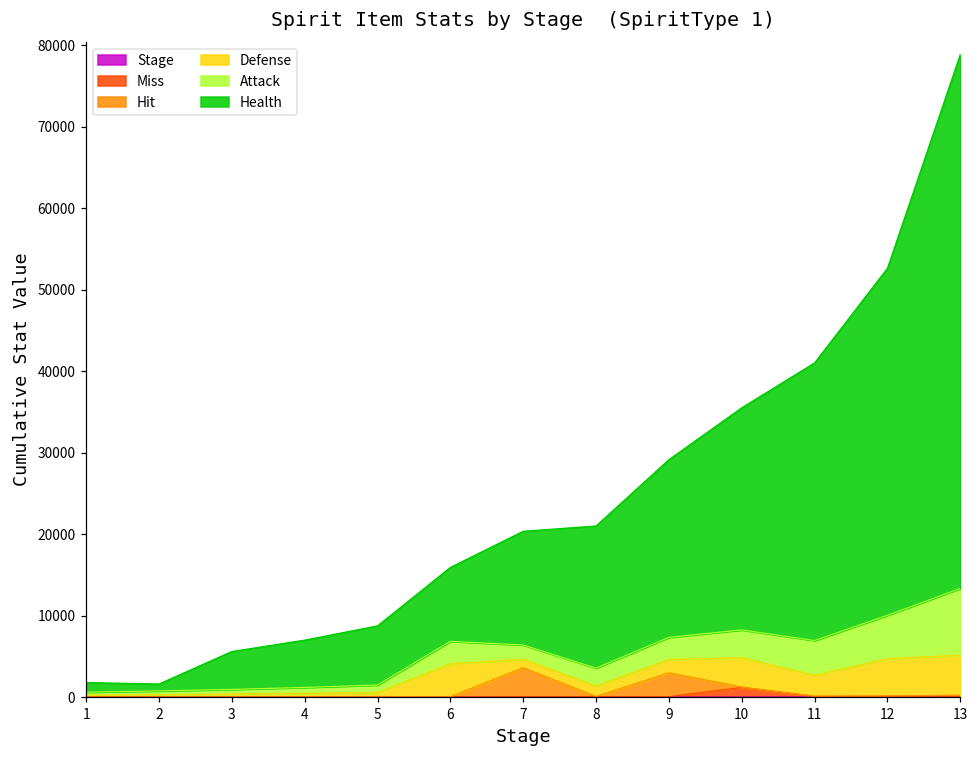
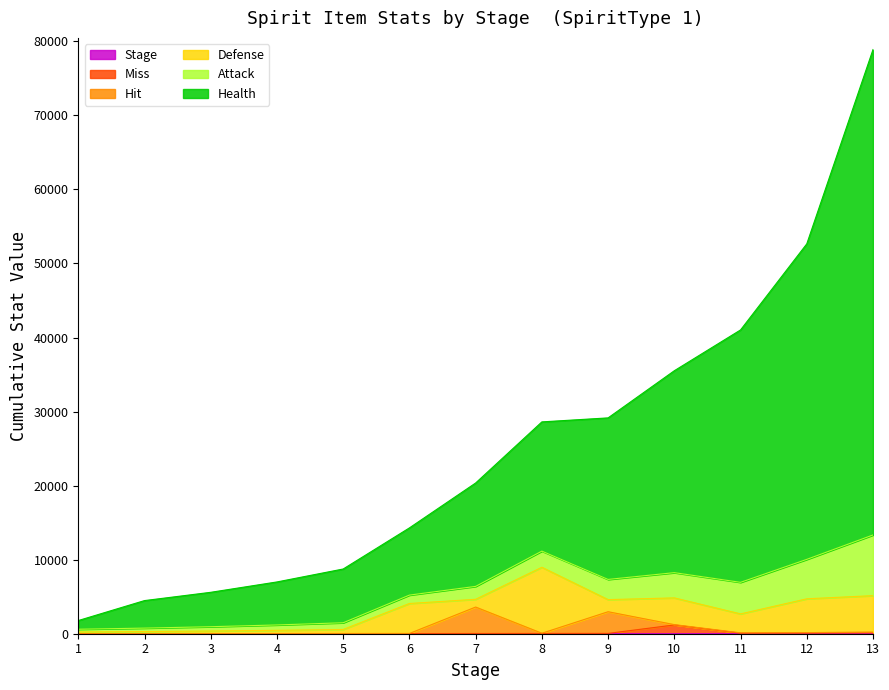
  {
    "Stage": {
      "10": 0
    },
    "Hit": {
      "7": 4000,
      "9": 3000
    },
    "Defense": {
      "3": 0,
      "4": 0,
      "5": 1000,
      "6": 4000,
      "7": 1000,
-     "8": 1000,
+     "8": 9000,
      "9": 2000,
      "10": 4000,
      "11": 3000,
      "12": 5000,
      "13": 5000
    },
    "Attack": {
      "1": 0,
      "2": 0,
      "3": 1000,
      "4": 1000,
      "5": 1000,
-     "6": 3000,
+     "6": 1000,
      "7": 2000,
      "8": 2000,
      "9": 3000,
      "10": 3000,
      "11": 4000,
      "12": 5000,
      "13": 8000
    },
    "Health": {
      "1": 1000,
-     "2": 1000,
+     "2": 4000,
      "3": 5000,
      "4": 6000,
      "5": 7000,
      "6": 9000,
      "7": 14000,
      "8": 17000,
      "9": 22000,
      "10": 27000,
      "11": 34000,
      "12": 43000,
      "13": 66000
    }
  }
